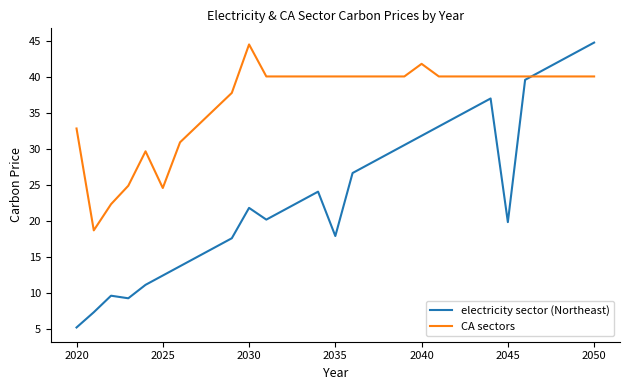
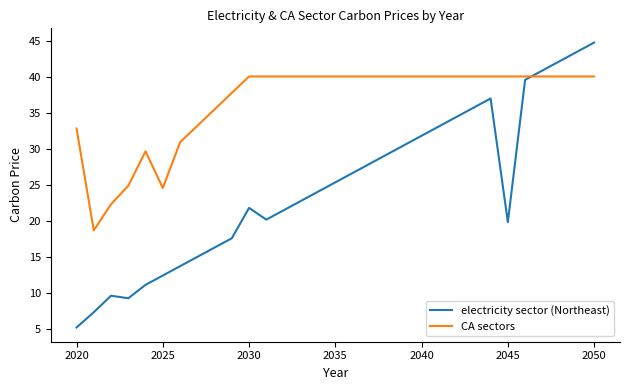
  {
    "electricity sector (Northeast)": {
      "2020": 5,
      "2025": 12,
      "2030": 22,
-     "2035": 18,
+     "2035": 25,
      "2040": 32,
      "2045": 20,
      "2050": 45
    },
    "CA sectors": {
      "2020": 33,
      "2025": 25,
-     "2030": 45,
+     "2030": 40,
      "2035": 40,
-     "2040": 42,
+     "2040": 40,
      "2045": 40,
      "2050": 40
    }
  }
